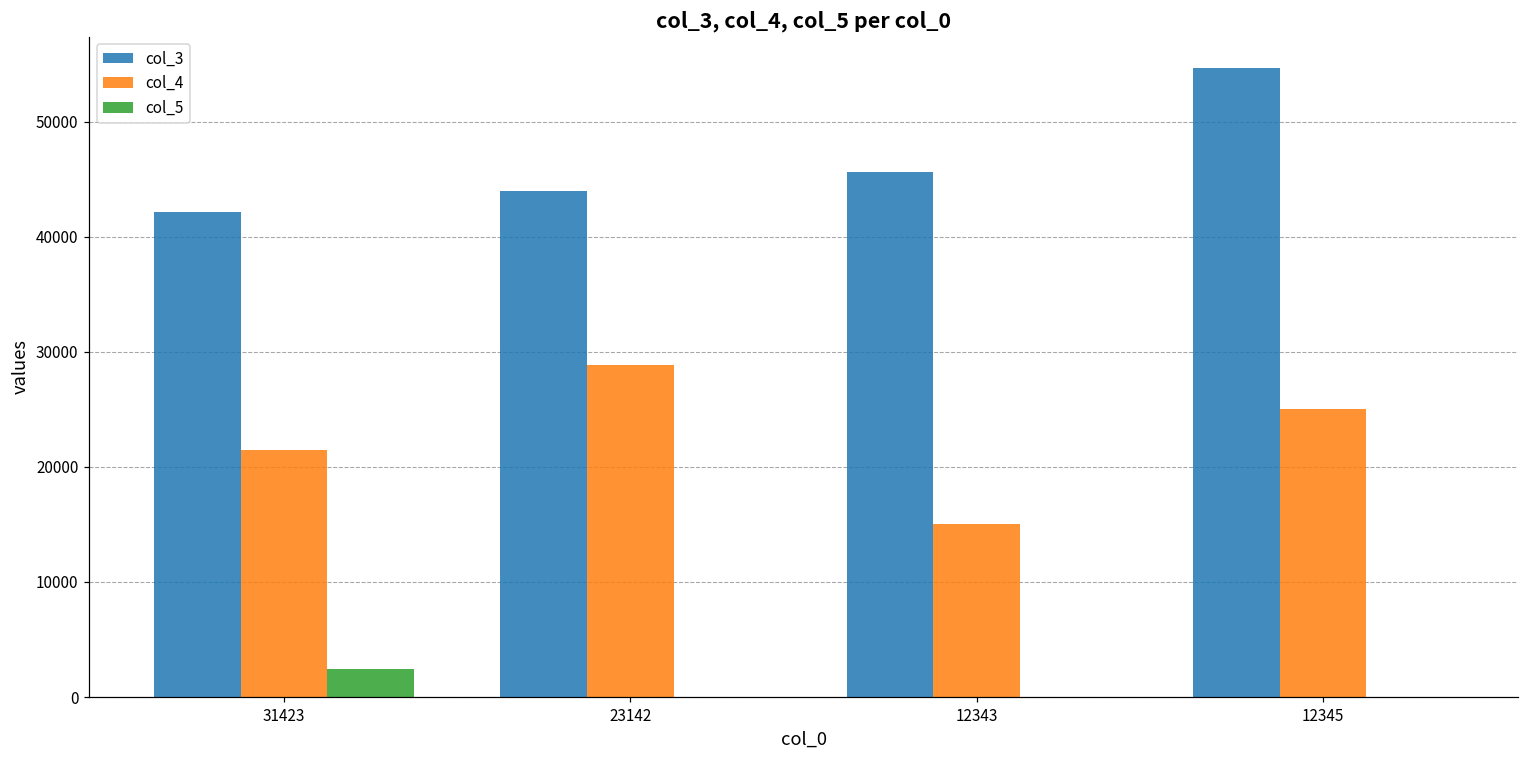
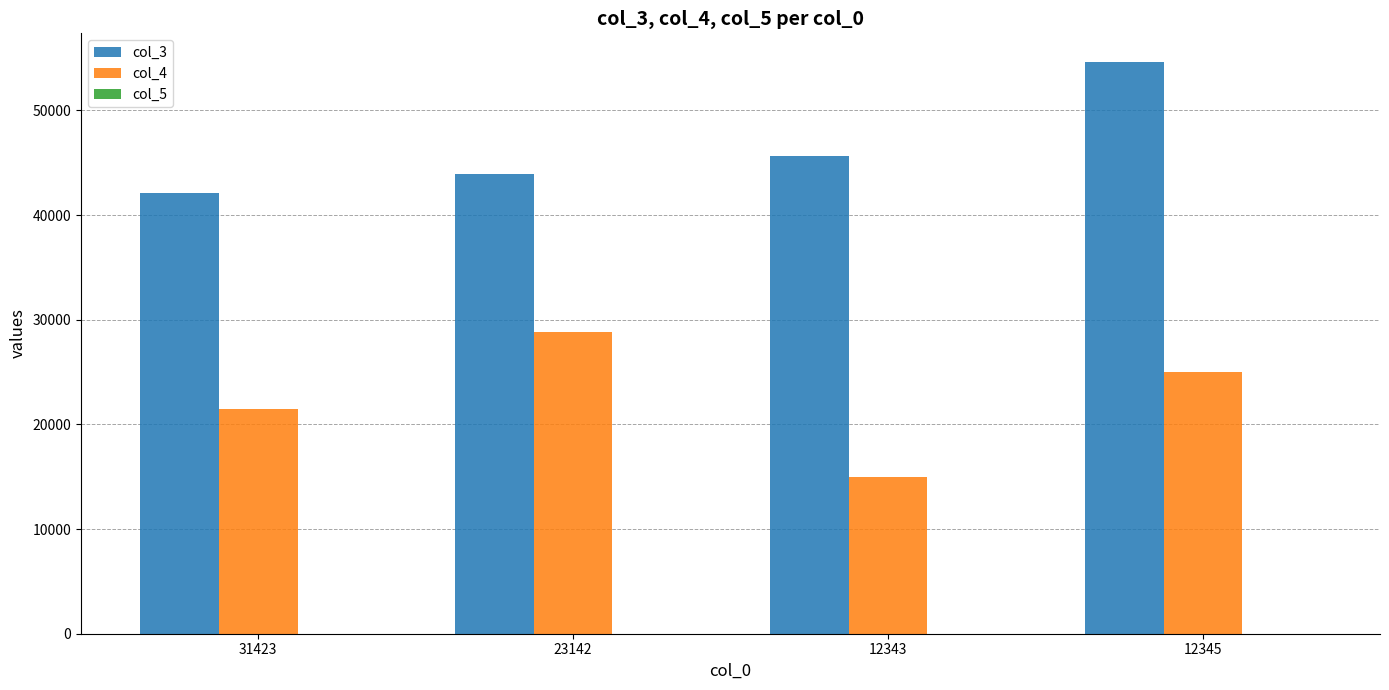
  {
    "col_3": {
      "31423": 42100,
      "23142": 43900,
      "12343": 45700,
      "12345": 54600
    },
    "col_4": {
      "31423": 21500,
      "23142": 28800,
      "12343": 15000,
      "12345": 25000
    },
    "col_5": {
-     "31423": 2400
+     "31423": 0
    }
  }
